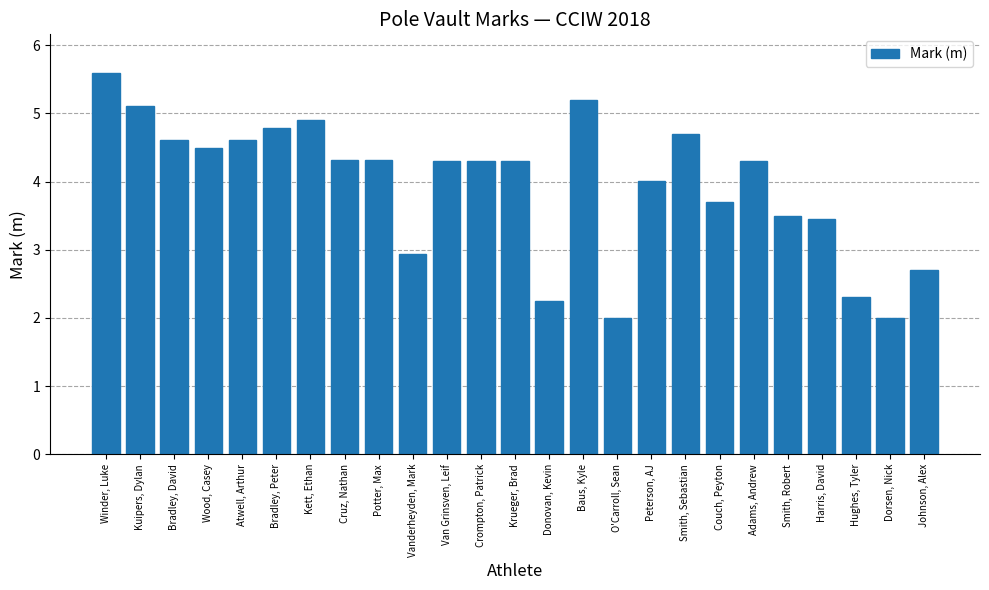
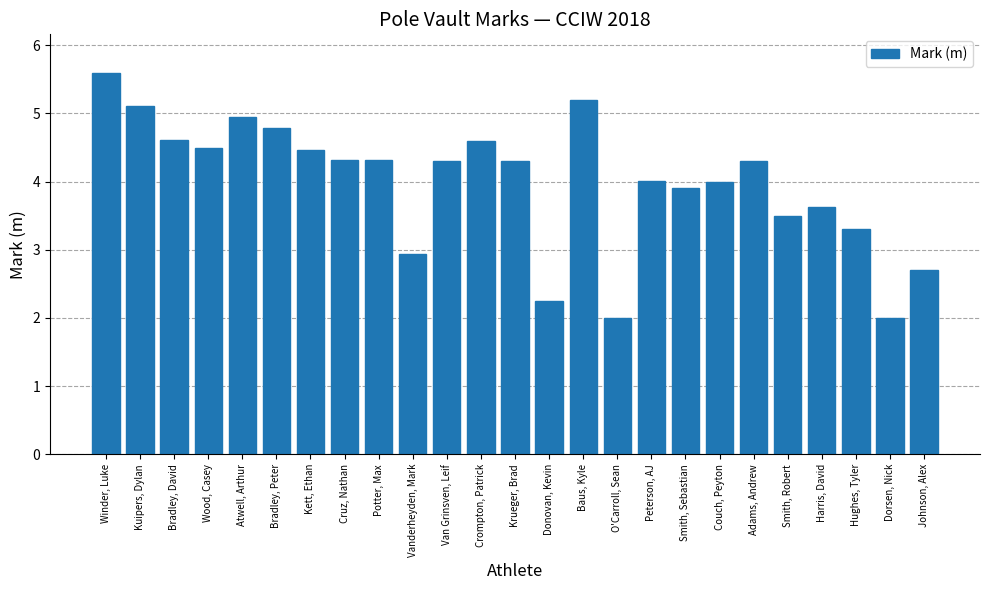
  {
    "Winder, Luke": 5.6,
    "Kuipers, Dylan": 5.1,
    "Bradley, David": 4.6,
    "Wood, Casey": 4.5,
-   "Atwell, Arthur": 4.6,
+   "Atwell, Arthur": 4.9,
    "Bradley, Peter": 4.8,
-   "Kett, Ethan": 4.9,
+   "Kett, Ethan": 4.5,
    "Cruz, Nathan": 4.3,
    "Potter, Max": 4.3,
    "Vanderheyden, Mark": 2.9,
    "Van Grinsven, Leif": 4.3,
-   "Crompton, Patrick": 4.3,
+   "Crompton, Patrick": 4.6,
    "Krueger, Brad": 4.3,
    "Donovan, Kevin": 2.3,
    "Baus, Kyle": 5.2,
    "O'Carroll, Sean": 2.0,
    "Peterson, AJ": 4.0,
-   "Smith, Sebastian": 4.7,
-   "Couch, Peyton": 3.7,
+   "Smith, Sebastian": 3.9,
+   "Couch, Peyton": 4.0,
    "Adams, Andrew": 4.3,
    "Smith, Robert": 3.5,
-   "Harris, David": 3.5,
-   "Hughes, Tyler": 2.3,
+   "Harris, David": 3.6,
+   "Hughes, Tyler": 3.3,
    "Dorsen, Nick": 2.0,
    "Johnson, Alex": 2.7
  }
